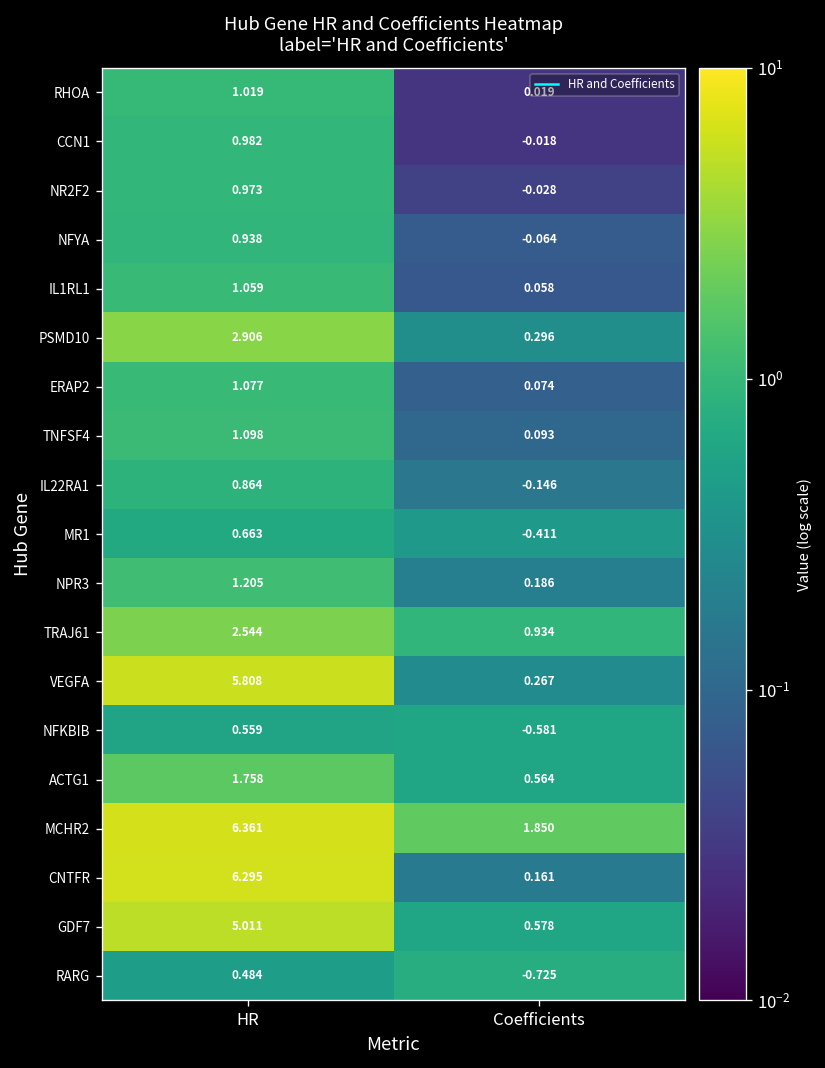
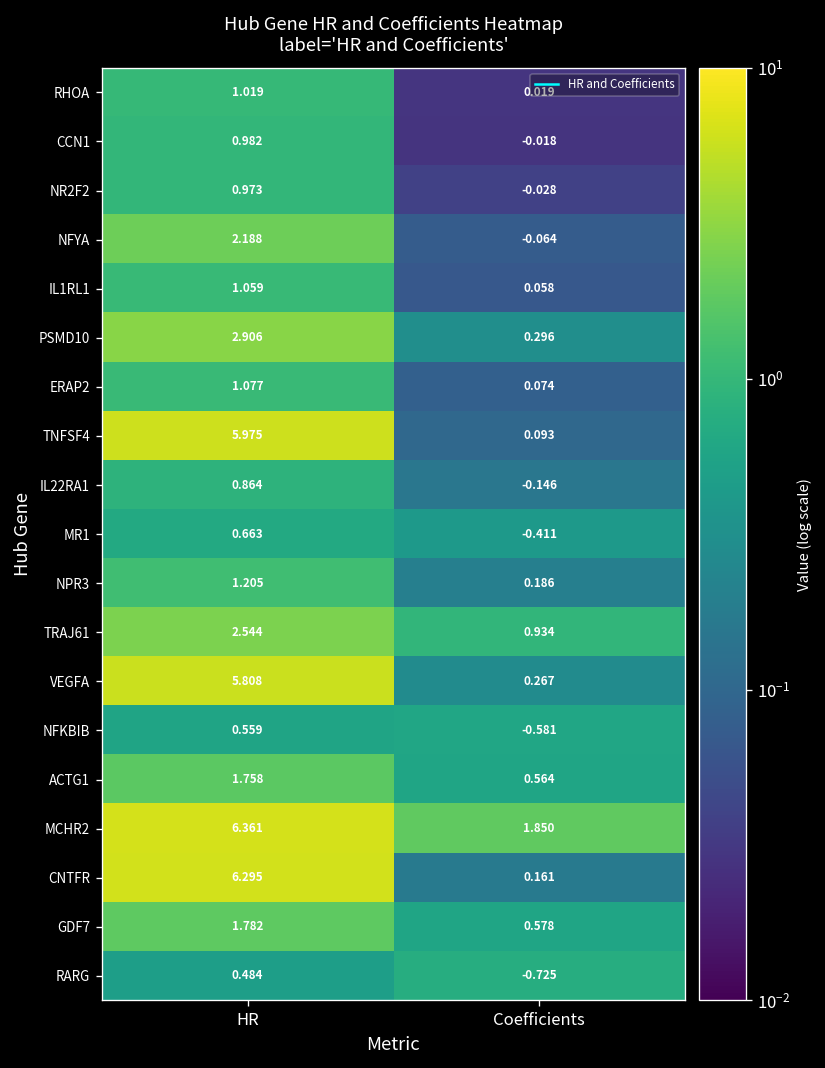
  {
    "RHOA": {
      "HR": 1.019
    },
    "CCN1": {
      "HR": 0.982,
      "Coefficients": -0.018
    },
    "NR2F2": {
      "HR": 0.973,
      "Coefficients": -0.028
    },
    "NFYA": {
-     "HR": 0.938,
+     "HR": 2.188,
      "Coefficients": -0.064
    },
    "IL1RL1": {
      "HR": 1.059,
      "Coefficients": 0.058
    },
    "PSMD10": {
      "HR": 2.906,
      "Coefficients": 0.296
    },
    "ERAP2": {
      "HR": 1.077,
      "Coefficients": 0.074
    },
    "TNFSF4": {
-     "HR": 1.098,
+     "HR": 5.975,
      "Coefficients": 0.093
    },
    "IL22RA1": {
      "HR": 0.864,
      "Coefficients": -0.146
    },
    "MR1": {
      "HR": 0.663,
      "Coefficients": -0.411
    },
    "NPR3": {
      "HR": 1.205,
      "Coefficients": 0.186
    },
    "TRAJ61": {
      "HR": 2.544,
      "Coefficients": 0.934
    },
    "VEGFA": {
      "HR": 5.808,
      "Coefficients": 0.267
    },
    "NFKBIB": {
      "HR": 0.559,
      "Coefficients": -0.581
    },
    "ACTG1": {
      "HR": 1.758,
      "Coefficients": 0.564
    },
    "MCHR2": {
      "HR": 6.361,
      "Coefficients": 1.850
    },
    "CNTFR": {
      "HR": 6.295,
      "Coefficients": 0.161
    },
    "GDF7": {
-     "HR": 5.011,
+     "HR": 1.782,
      "Coefficients": 0.578
    },
    "RARG": {
      "HR": 0.484,
      "Coefficients": -0.725
    }
  }
